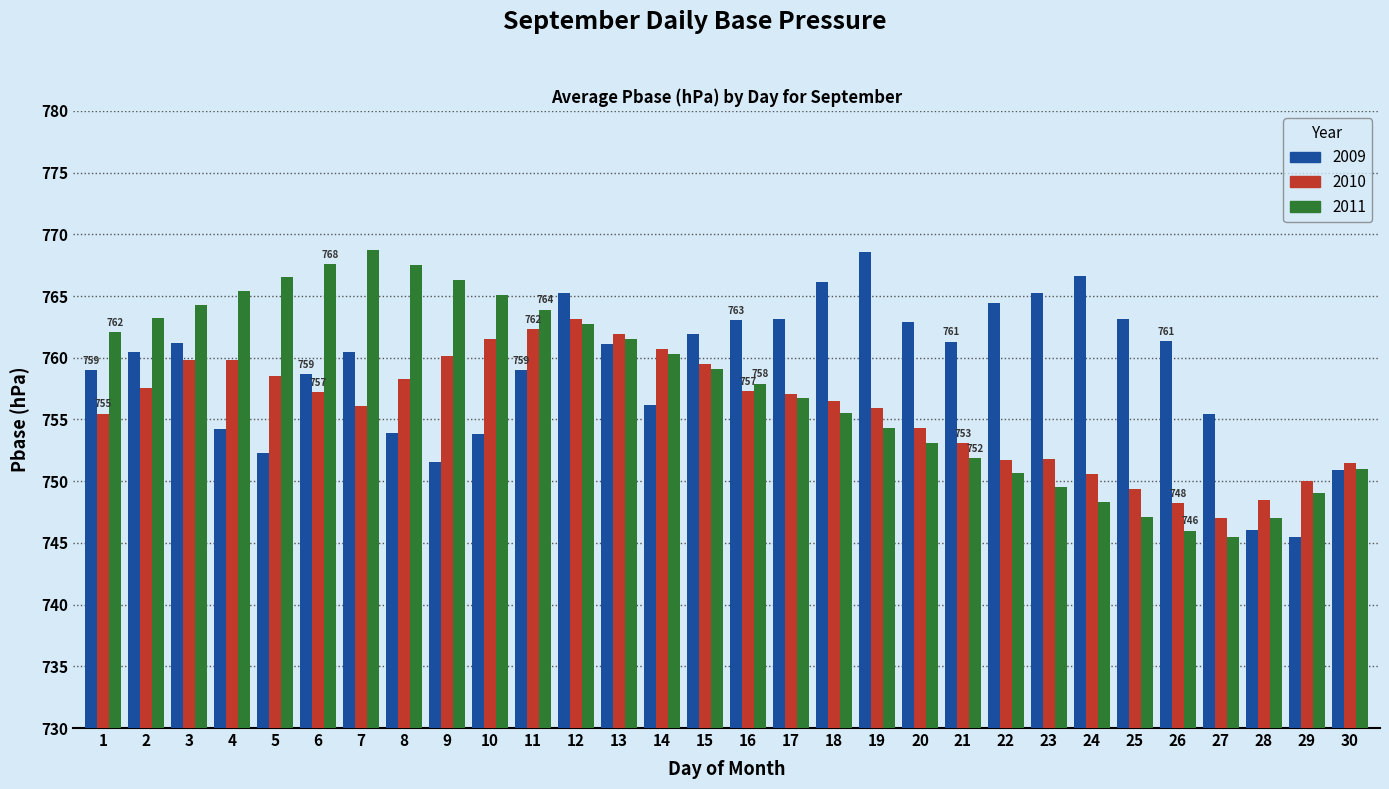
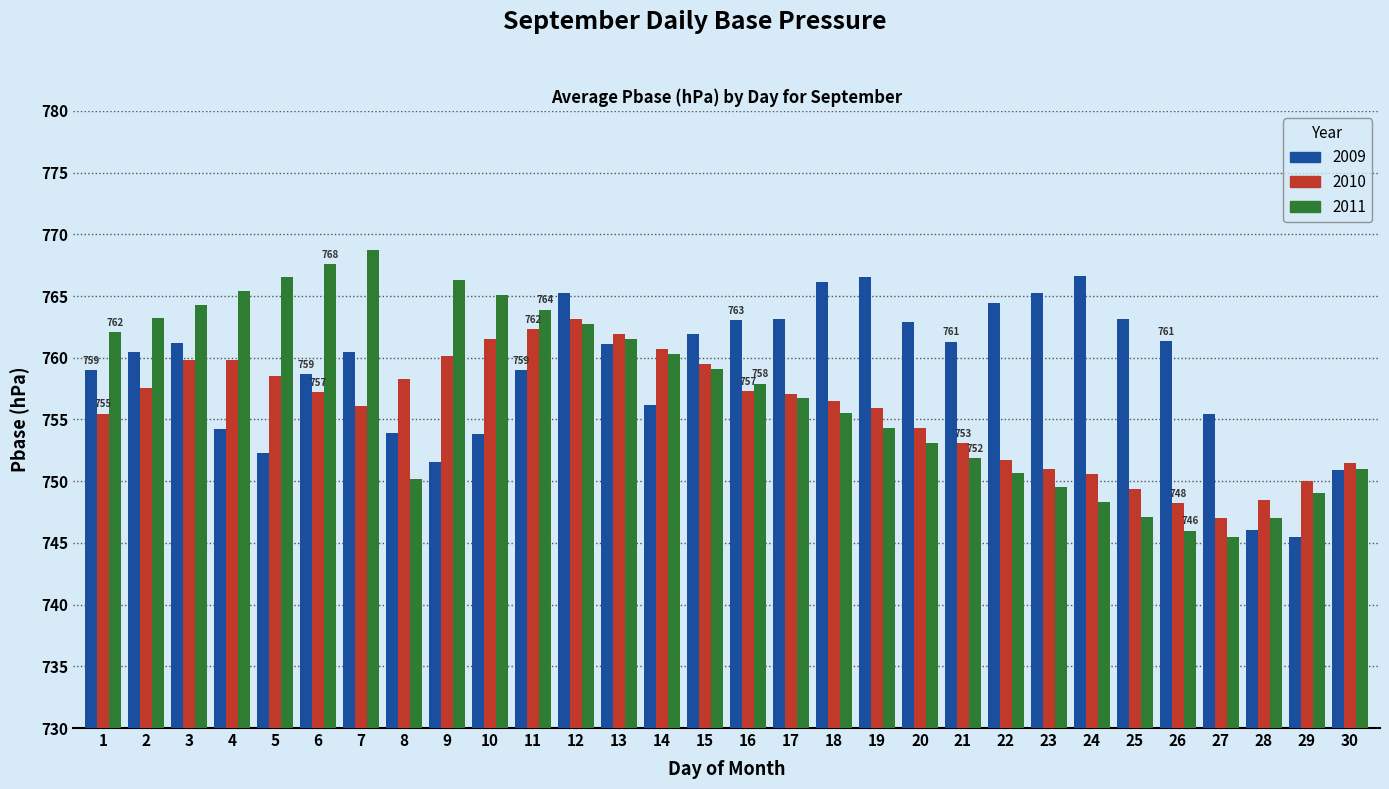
  {
    "2009": {
      "2": 760.5,
      "3": 761.2,
      "4": 754.3,
      "5": 752.3,
      "7": 760.4,
      "8": 753.9,
      "9": 751.5,
      "10": 753.9,
      "12": 765.2,
      "13": 761.1,
      "14": 756.2,
      "15": 761.9,
      "17": 763.2,
      "18": 766.1,
-     "19": 768.5,
+     "19": 766.6,
      "20": 762.9,
      "22": 764.5,
      "23": 765.3,
      "24": 766.6,
      "25": 763.2,
      "27": 755.5,
      "28": 746.1,
      "29": 745.5,
      "30": 750.9
    },
    "2010": {
      "2": 757.5,
      "3": 759.8,
      "4": 759.8,
      "7": 756.1,
      "8": 758.3,
      "9": 760.1,
      "10": 761.5,
      "12": 763.1,
      "13": 761.9,
      "14": 760.7,
      "15": 759.5,
      "17": 757.1,
      "18": 756.5,
      "19": 755.9,
      "20": 754.3,
-     "23": 751.8,
+     "23": 751.0,
      "24": 750.6,
      "25": 749.4,
      "27": 747.0,
      "28": 748.5,
      "29": 750.0,
      "30": 751.5
    },
    "2011": {
      "2": 763.2,
      "3": 764.3,
      "4": 765.4,
      "5": 766.5,
      "7": 768.7,
-     "8": 767.5,
+     "8": 750.2,
      "9": 766.3,
      "10": 765.1,
      "12": 762.7,
      "13": 761.5,
      "14": 760.3,
      "15": 759.1,
      "17": 756.7,
      "18": 755.5,
      "19": 754.3,
      "22": 750.7,
      "23": 749.5,
      "24": 748.3,
      "25": 747.1,
      "27": 745.5,
      "28": 747.0,
      "29": 749.0,
      "30": 751.0
    }
  }
